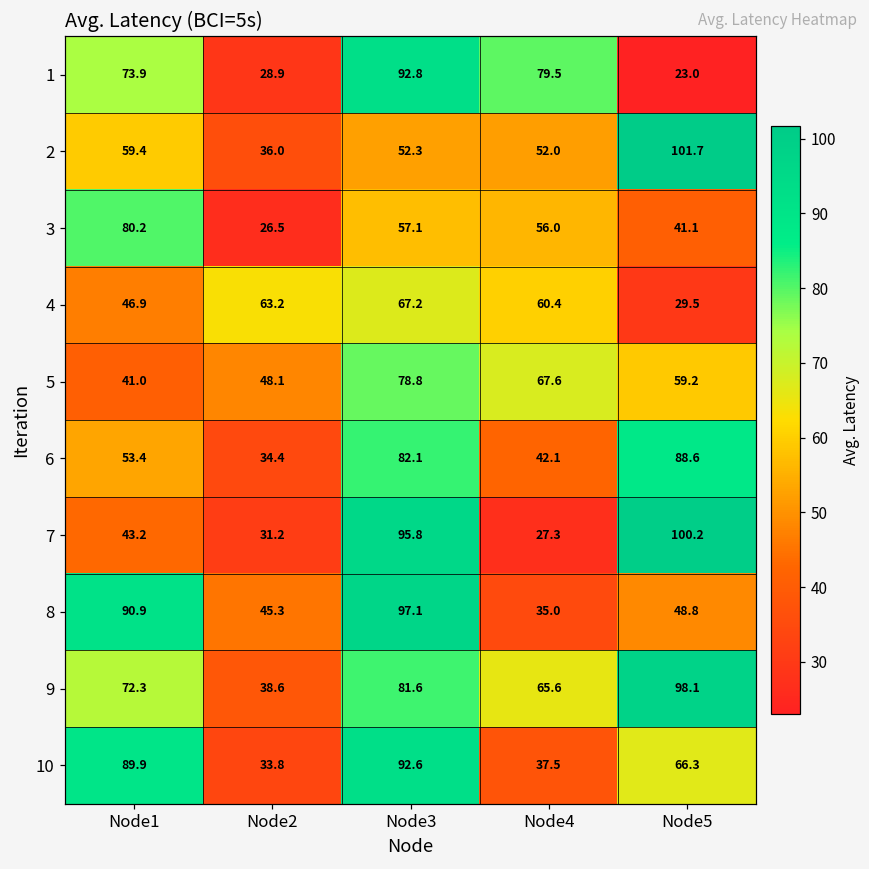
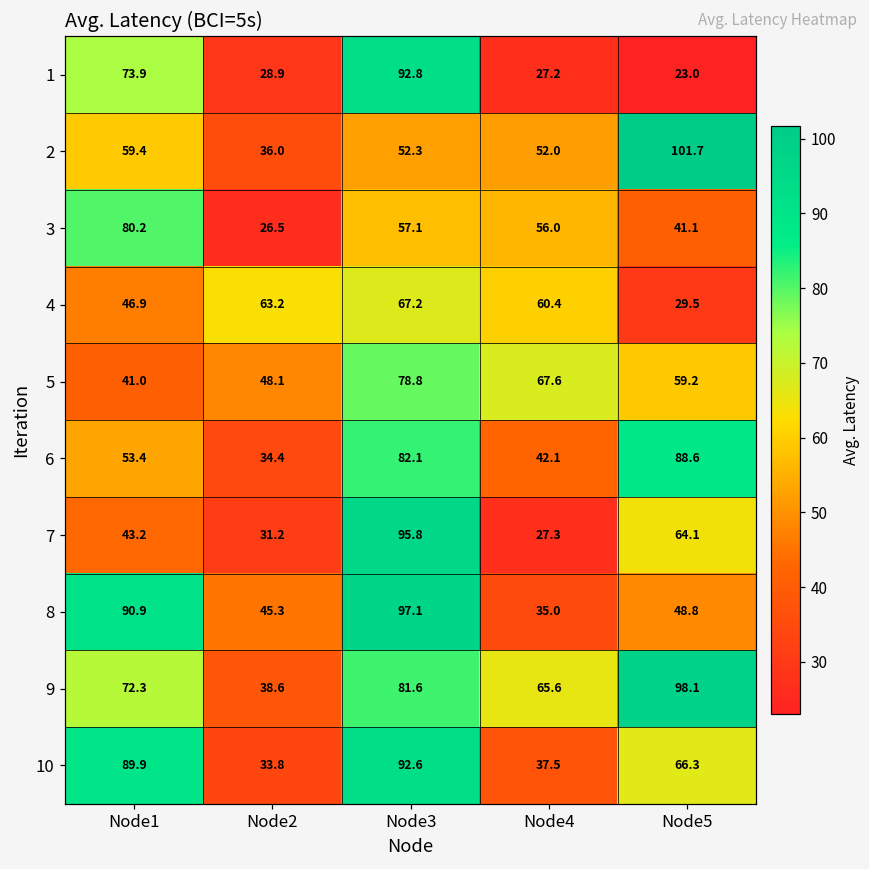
  {
    "1": {
      "Node1": 73.9,
      "Node2": 28.9,
      "Node3": 92.8,
-     "Node4": 79.5,
+     "Node4": 27.2,
      "Node5": 23.0
    },
    "2": {
      "Node1": 59.4,
      "Node2": 36.0,
      "Node3": 52.3,
      "Node4": 52.0,
      "Node5": 101.7
    },
    "3": {
      "Node1": 80.2,
      "Node2": 26.5,
      "Node3": 57.1,
      "Node4": 56.0,
      "Node5": 41.1
    },
    "4": {
      "Node1": 46.9,
      "Node2": 63.2,
      "Node3": 67.2,
      "Node4": 60.4,
      "Node5": 29.5
    },
    "5": {
      "Node1": 41.0,
      "Node2": 48.1,
      "Node3": 78.8,
      "Node4": 67.6,
      "Node5": 59.2
    },
    "6": {
      "Node1": 53.4,
      "Node2": 34.4,
      "Node3": 82.1,
      "Node4": 42.1,
      "Node5": 88.6
    },
    "7": {
      "Node1": 43.2,
      "Node2": 31.2,
      "Node3": 95.8,
      "Node4": 27.3,
-     "Node5": 100.2
+     "Node5": 64.1
    },
    "8": {
      "Node1": 90.9,
      "Node2": 45.3,
      "Node3": 97.1,
      "Node4": 35.0,
      "Node5": 48.8
    },
    "9": {
      "Node1": 72.3,
      "Node2": 38.6,
      "Node3": 81.6,
      "Node4": 65.6,
      "Node5": 98.1
    },
    "10": {
      "Node1": 89.9,
      "Node2": 33.8,
      "Node3": 92.6,
      "Node4": 37.5,
      "Node5": 66.3
    }
  }
